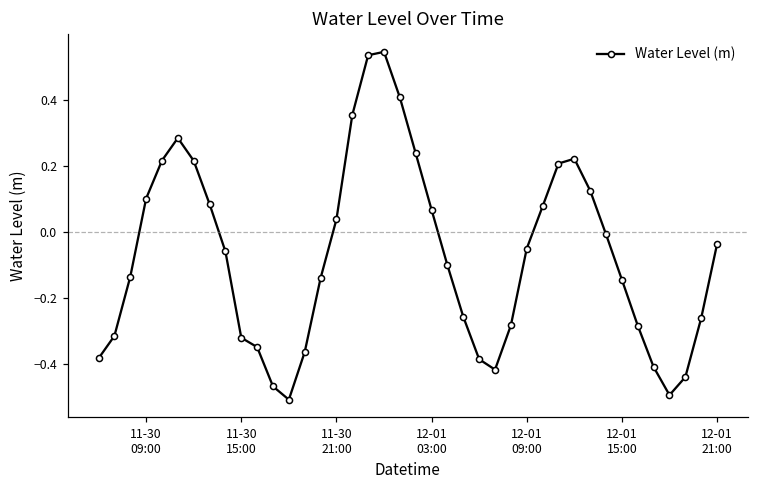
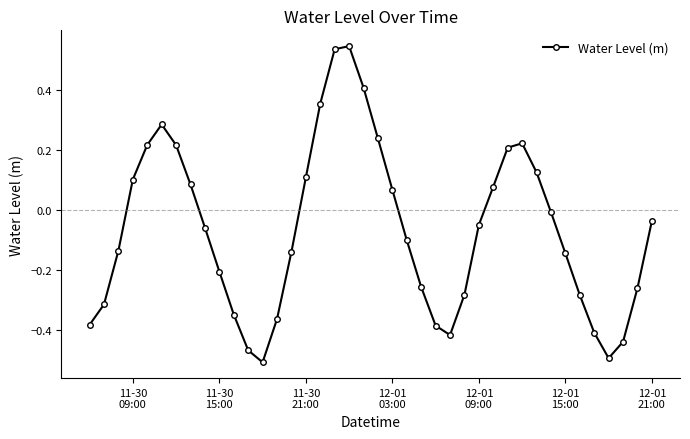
  {
    "11-30 09:00": 0.10,
-   "11-30 15:00": -0.32,
-   "11-30 21:00": 0.04,
+   "11-30 15:00": -0.21,
+   "11-30 21:00": 0.11,
    "12-01 03:00": 0.07,
    "12-01 09:00": -0.05,
    "12-01 15:00": -0.15,
    "12-01 21:00": -0.04
  }
